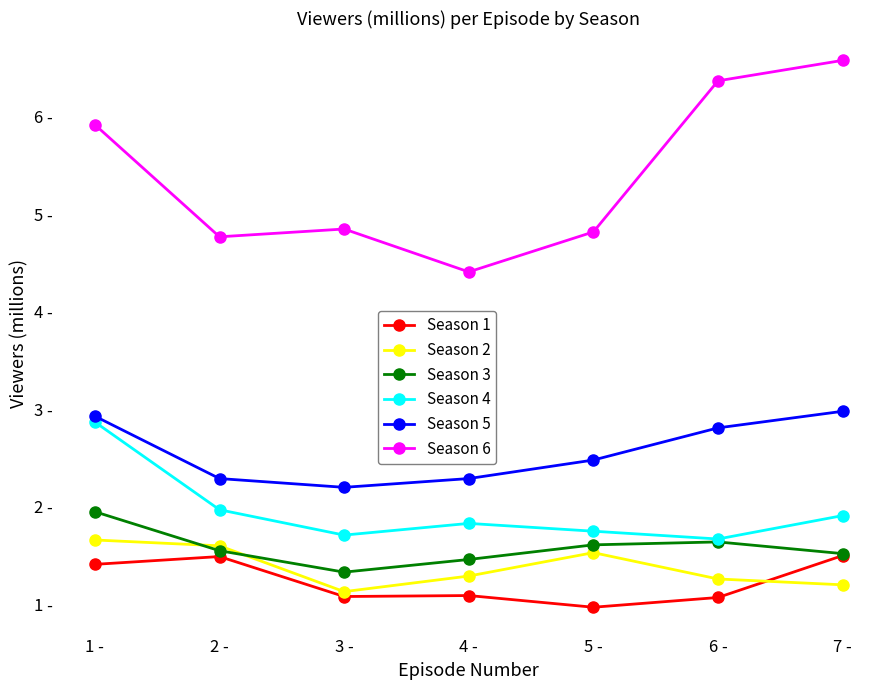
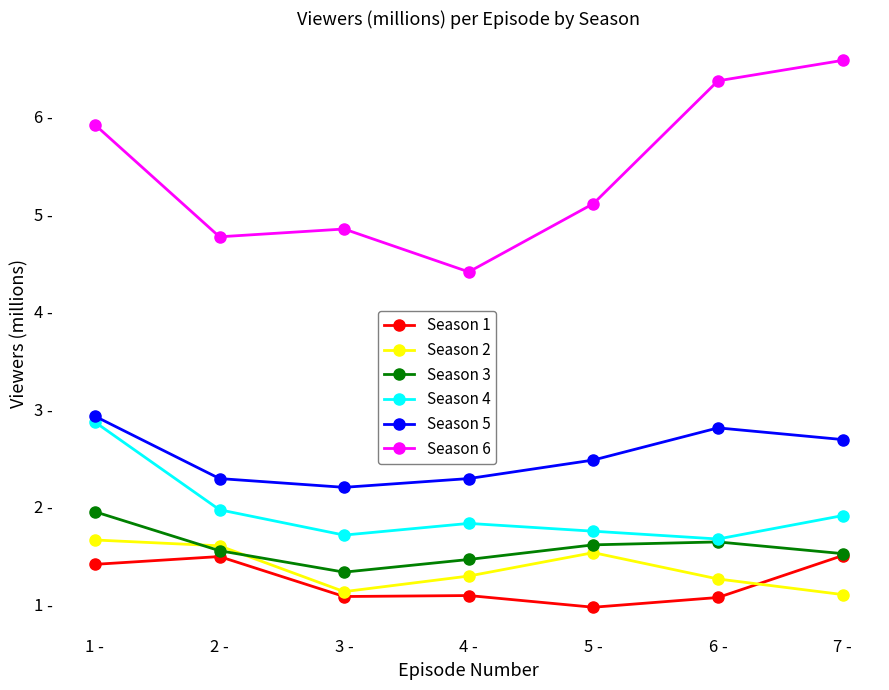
  {
    "Season 1": {
      "1 -": "1.4 -",
      "2 -": "1.5 -",
      "3 -": "1.1 -",
      "4 -": "1.1 -",
      "5 -": "1.0 -",
      "6 -": "1.1 -"
    },
    "Season 2": {
      "1 -": "1.7 -",
      "2 -": "1.6 -",
      "3 -": "1.1 -",
      "4 -": "1.3 -",
      "5 -": "1.5 -",
      "6 -": "1.3 -",
-     "7 -": "1.2 -"
+     "7 -": "1.1 -"
    },
    "Season 3": {
      "1 -": "2.0 -",
      "2 -": "1.6 -",
      "3 -": "1.3 -",
      "4 -": "1.5 -",
      "5 -": "1.6 -",
      "6 -": "1.6 -"
    },
    "Season 4": {
      "1 -": "2.9 -",
      "2 -": "2.0 -",
      "3 -": "1.7 -",
      "4 -": "1.8 -",
      "5 -": "1.8 -",
      "6 -": "1.7 -",
      "7 -": "1.9 -"
    },
    "Season 5": {
      "1 -": "2.9 -",
      "2 -": "2.3 -",
      "3 -": "2.2 -",
      "4 -": "2.3 -",
      "5 -": "2.5 -",
      "6 -": "2.8 -",
-     "7 -": "3.0 -"
+     "7 -": "2.7 -"
    },
    "Season 6": {
      "1 -": "5.9 -",
      "2 -": "4.8 -",
      "3 -": "4.9 -",
      "4 -": "4.4 -",
-     "5 -": "4.8 -",
+     "5 -": "5.1 -",
      "6 -": "6.4 -",
      "7 -": "6.6 -"
    }
  }
